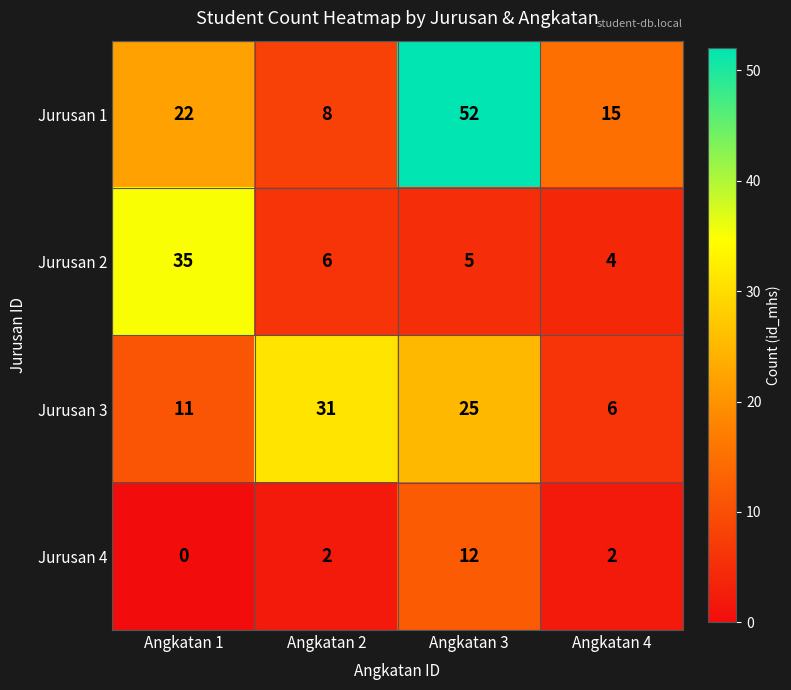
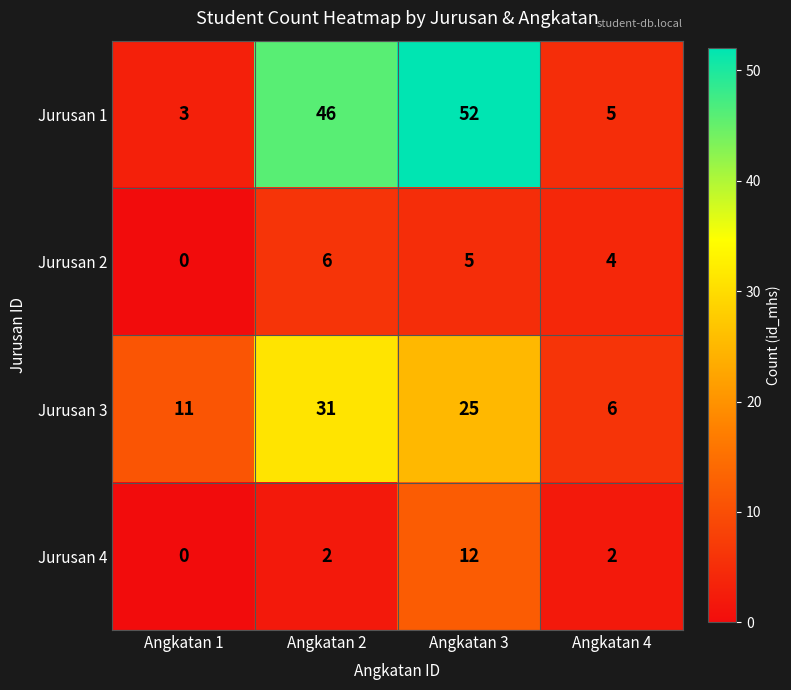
  {
    "Jurusan 1": {
-     "Angkatan 1": 22,
-     "Angkatan 2": 8,
+     "Angkatan 1": 3,
+     "Angkatan 2": 46,
      "Angkatan 3": 52,
-     "Angkatan 4": 15
+     "Angkatan 4": 5
    },
    "Jurusan 2": {
-     "Angkatan 1": 35,
+     "Angkatan 1": 0,
      "Angkatan 2": 6,
      "Angkatan 3": 5,
      "Angkatan 4": 4
    },
    "Jurusan 3": {
      "Angkatan 1": 11,
      "Angkatan 2": 31,
      "Angkatan 3": 25,
      "Angkatan 4": 6
    },
    "Jurusan 4": {
      "Angkatan 1": 0,
      "Angkatan 2": 2,
      "Angkatan 3": 12,
      "Angkatan 4": 2
    }
  }
